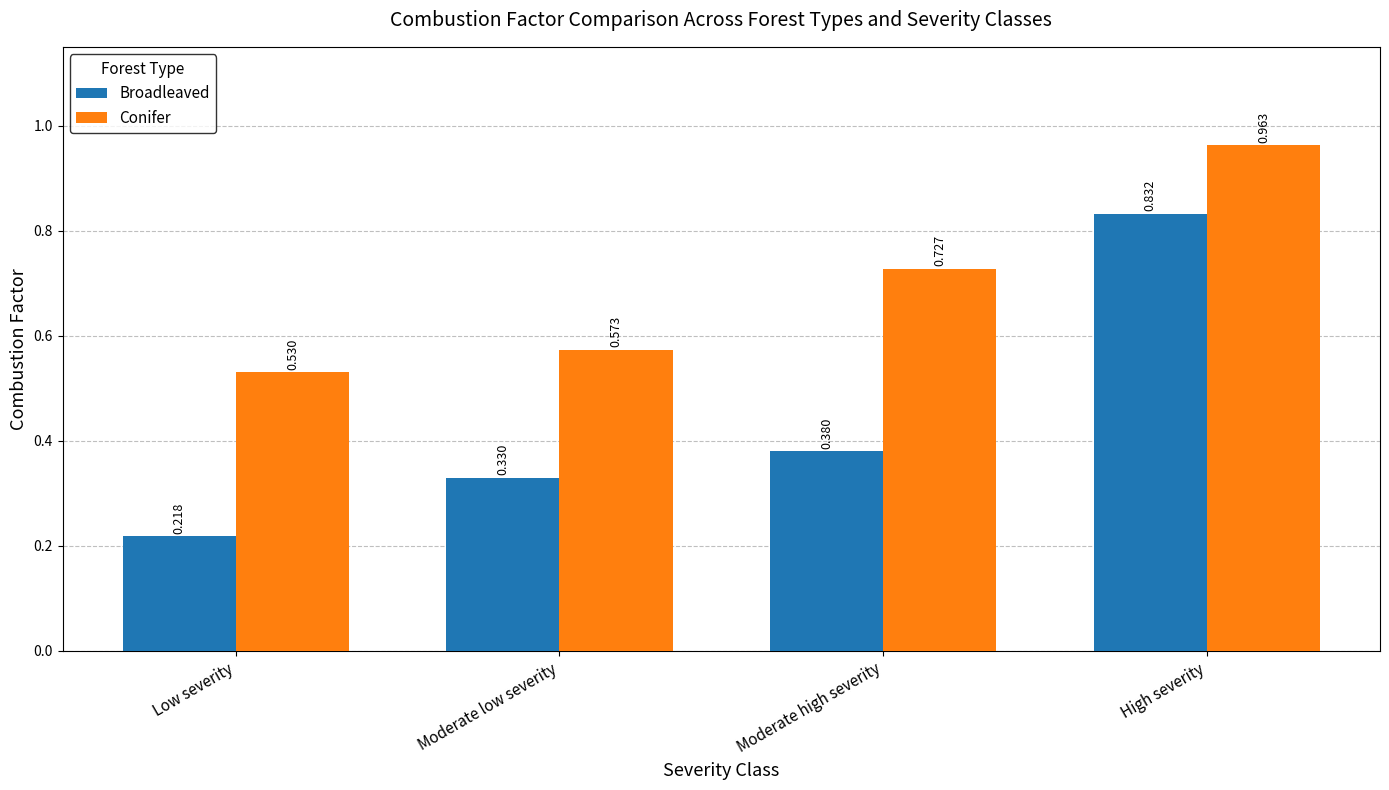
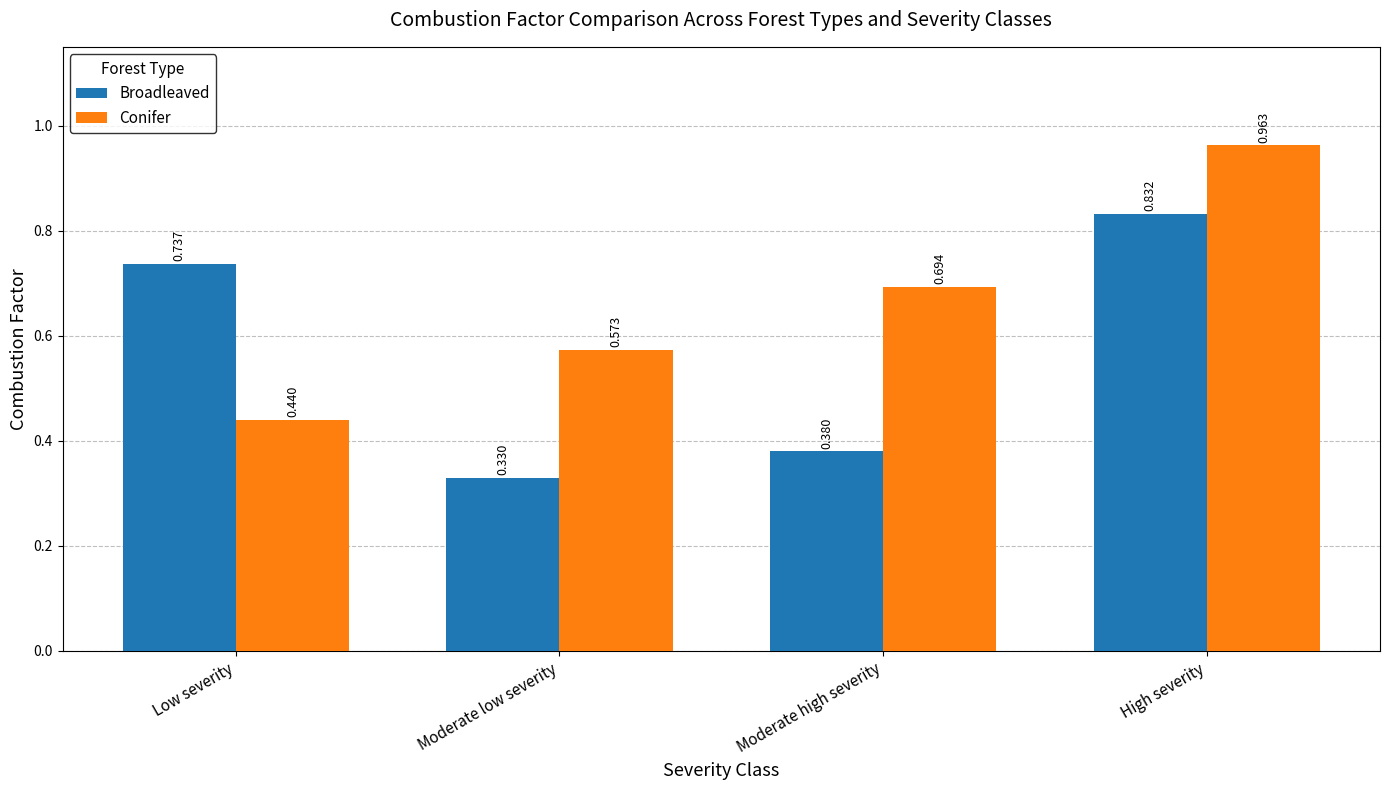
  {
    "Broadleaved": {
-     "Low severity": 0.218,
+     "Low severity": 0.737,
      "Moderate low severity": 0.330,
      "Moderate high severity": 0.380,
      "High severity": 0.832
    },
    "Conifer": {
-     "Low severity": 0.530,
+     "Low severity": 0.440,
      "Moderate low severity": 0.573,
-     "Moderate high severity": 0.727,
+     "Moderate high severity": 0.694,
      "High severity": 0.963
    }
  }
